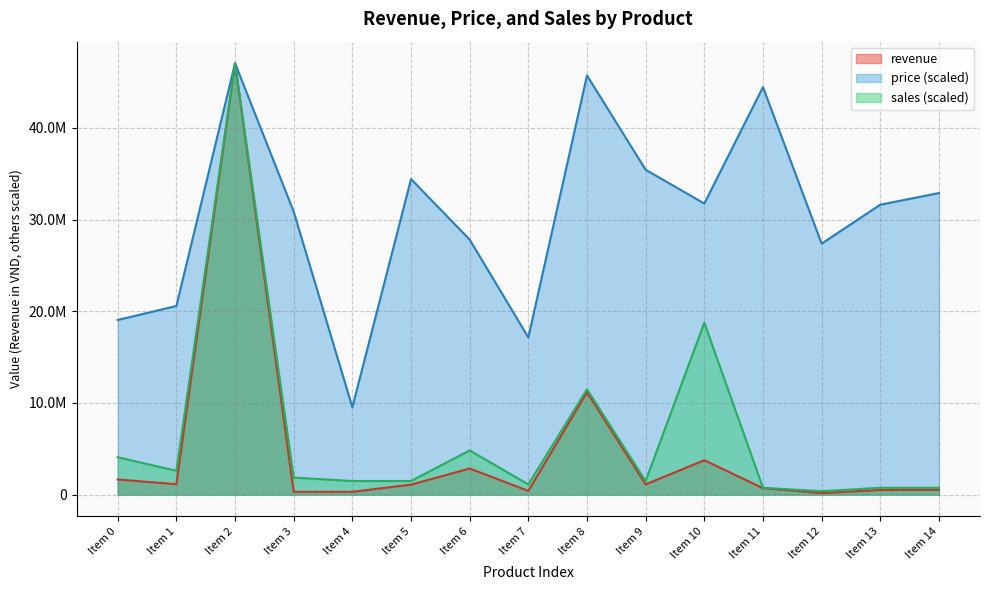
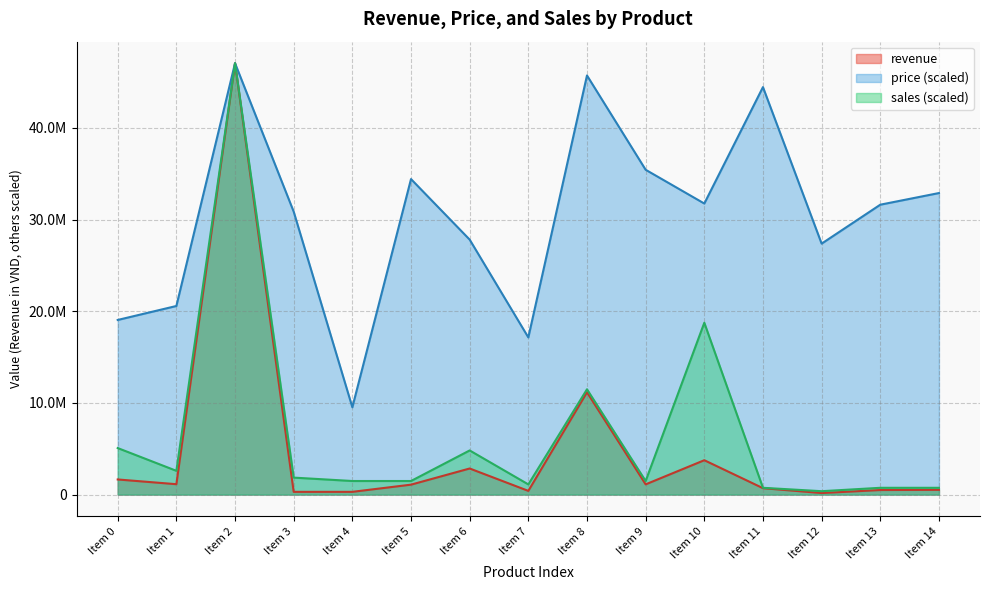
  {
    "revenue": {
      "Item 0": 2000000,
      "Item 1": 1000000,
      "Item 3": 0,
      "Item 4": 0,
      "Item 5": 1000000,
      "Item 6": 3000000,
      "Item 7": 0,
      "Item 8": 11000000,
      "Item 9": 1000000,
      "Item 10": 4000000
    },
    "price (scaled)": {
      "Item 0": 19000000,
      "Item 1": 21000000,
      "Item 3": 31000000,
      "Item 4": 10000000,
      "Item 5": 34000000,
      "Item 6": 28000000,
      "Item 7": 17000000,
      "Item 8": 46000000,
      "Item 9": 35000000,
      "Item 10": 32000000,
      "Item 11": 44000000,
      "Item 12": 27000000,
      "Item 13": 32000000,
      "Item 14": 33000000
    },
    "sales (scaled)": {
-     "Item 0": 4000000,
+     "Item 0": 5000000,
      "Item 1": 3000000,
      "Item 3": 2000000,
      "Item 4": 1000000,
      "Item 5": 1000000,
      "Item 6": 5000000,
      "Item 7": 1000000,
      "Item 8": 11000000,
      "Item 9": 1000000,
      "Item 10": 19000000
    }
  }
